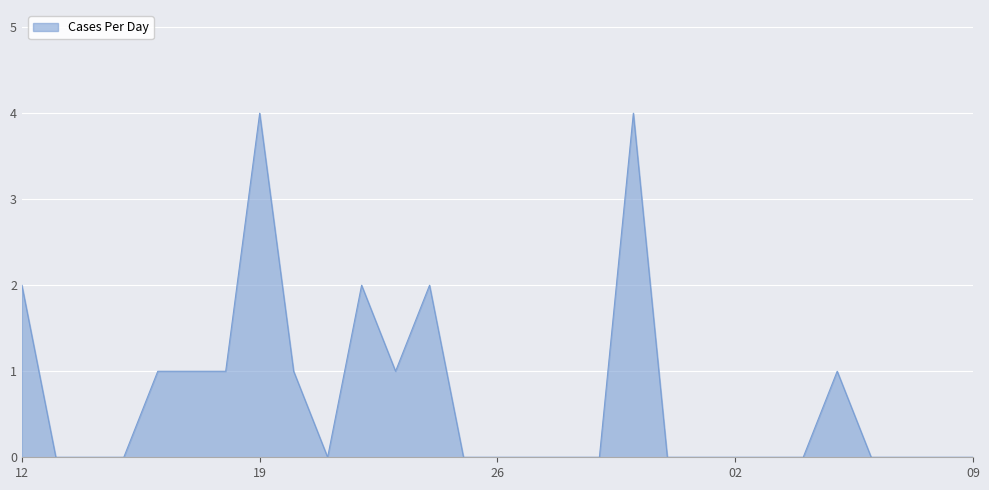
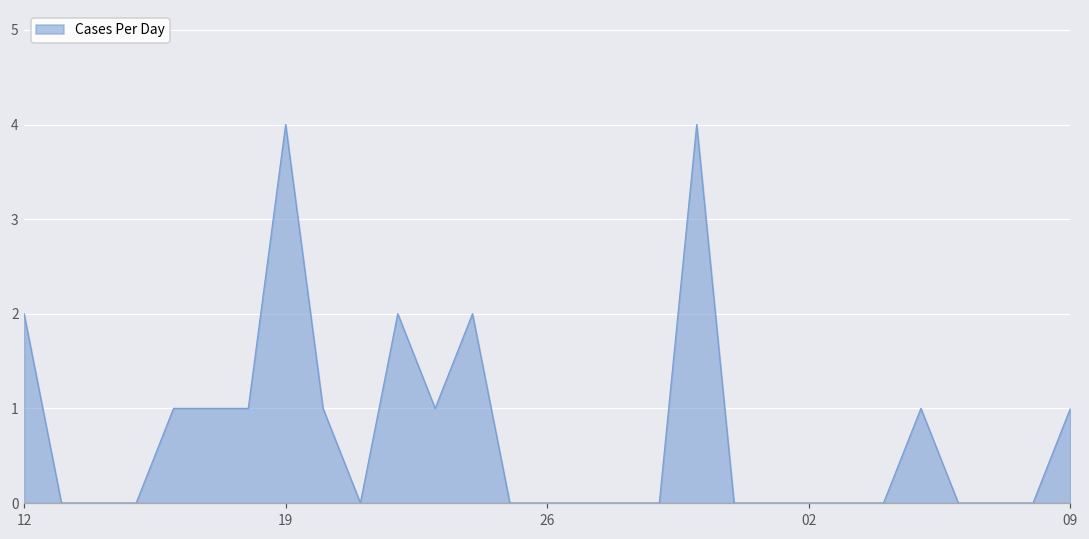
  {
    "12": 2,
    "19": 4,
    "26": 0,
    "02": 0,
-   "09": 0
+   "09": 1
  }
